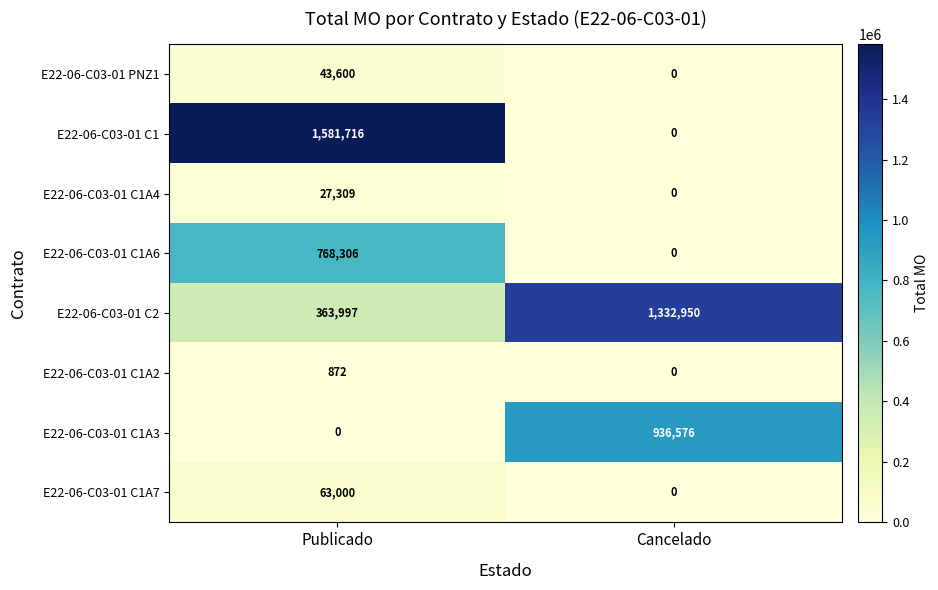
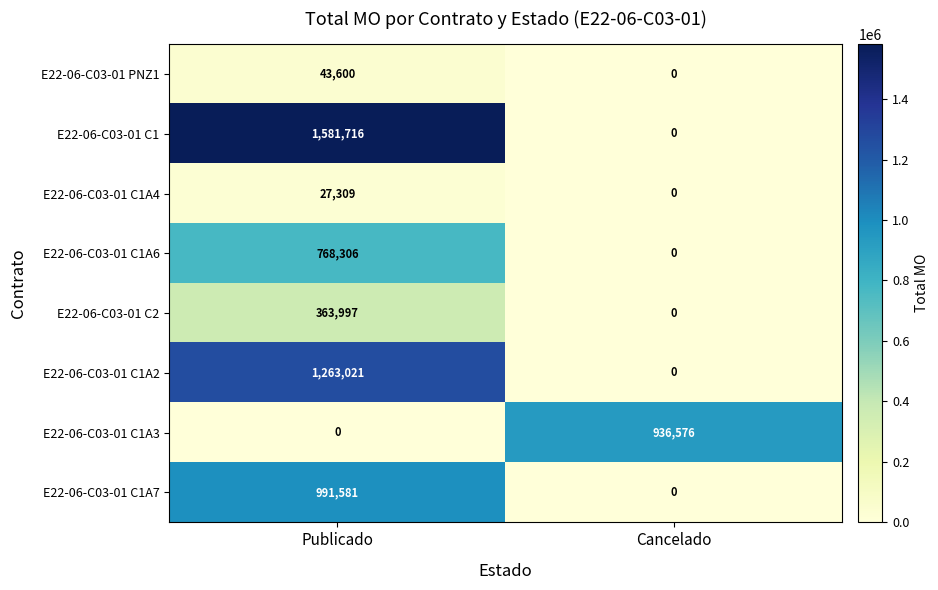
  {
    "E22-06-C03-01 PNZ1": {
      "Publicado": "43,600",
      "Cancelado": "0"
    },
    "E22-06-C03-01 C1": {
      "Publicado": "1,581,716",
      "Cancelado": "0"
    },
    "E22-06-C03-01 C1A4": {
      "Publicado": "27,309",
      "Cancelado": "0"
    },
    "E22-06-C03-01 C1A6": {
      "Publicado": "768,306",
      "Cancelado": "0"
    },
    "E22-06-C03-01 C2": {
      "Publicado": "363,997",
-     "Cancelado": "1,332,950"
+     "Cancelado": "0"
    },
    "E22-06-C03-01 C1A2": {
-     "Publicado": "872",
+     "Publicado": "1,263,021",
      "Cancelado": "0"
    },
    "E22-06-C03-01 C1A3": {
      "Publicado": "0",
      "Cancelado": "936,576"
    },
    "E22-06-C03-01 C1A7": {
-     "Publicado": "63,000",
+     "Publicado": "991,581",
      "Cancelado": "0"
    }
  }
